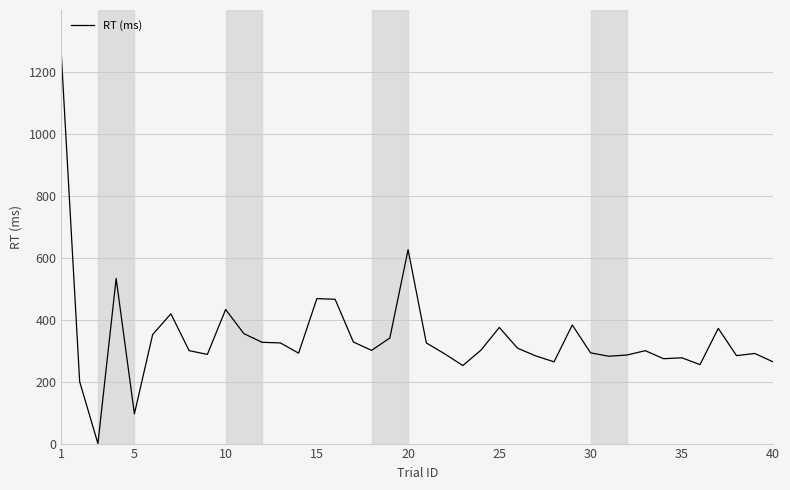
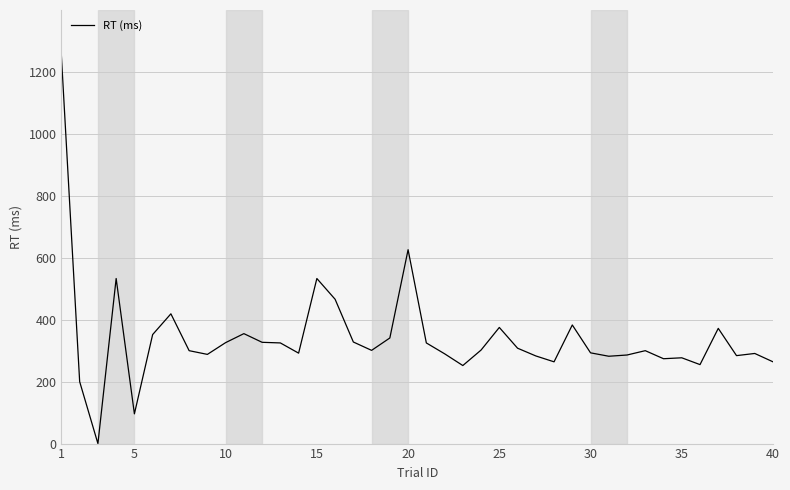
  {
    "1": 1250,
    "5": 100,
-   "10": 430,
-   "15": 470,
+   "10": 330,
+   "15": 530,
    "20": 630,
    "25": 380,
    "30": 290,
    "35": 280,
    "40": 260
  }
